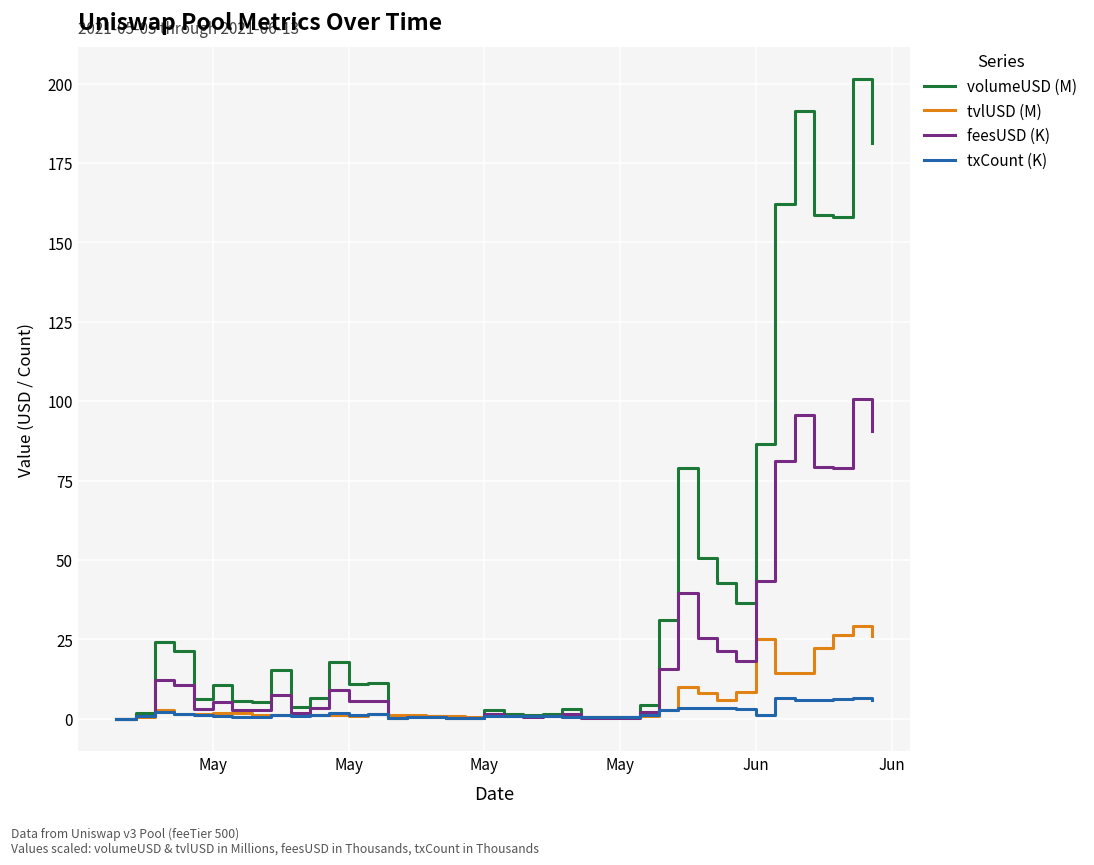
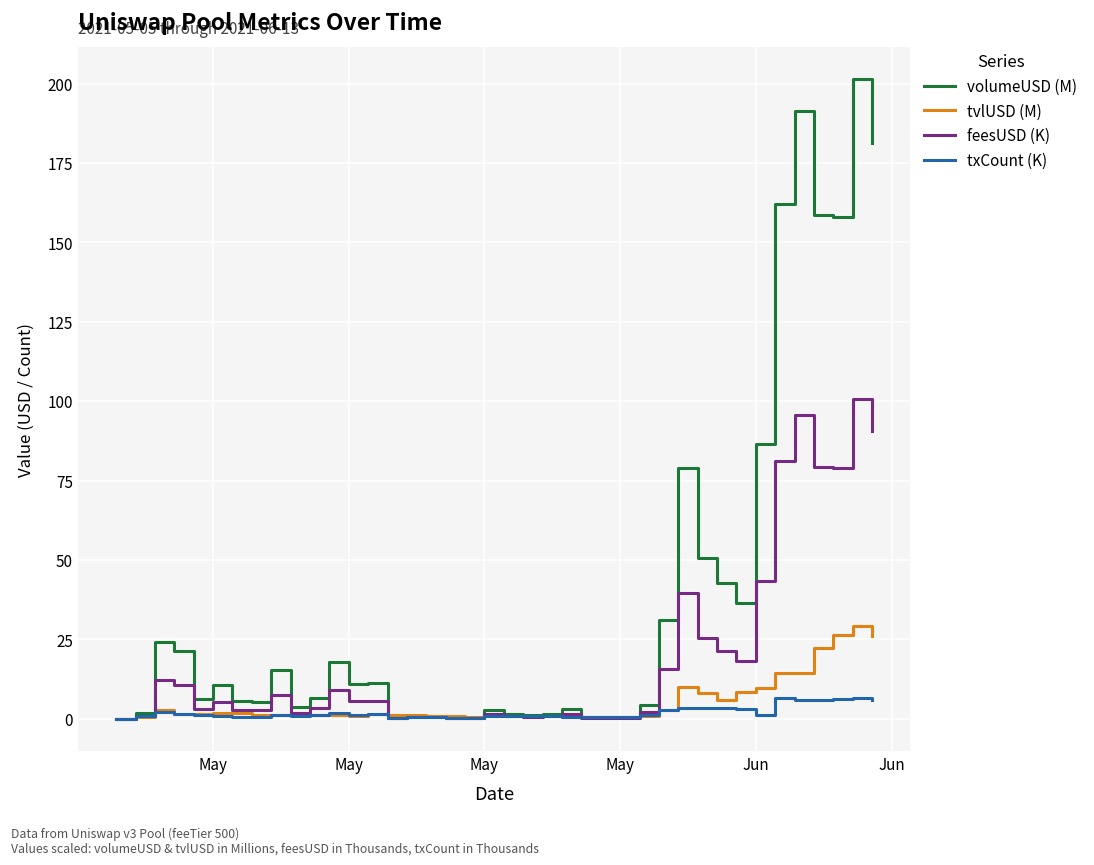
  {
    "volumeUSD (M)": {
      "Jun": 87
    },
    "tvlUSD (M)": {
-     "Jun": 25
+     "Jun": 10
    },
    "feesUSD (K)": {
      "Jun": 43
    },
    "txCount (K)": {
      "Jun": 1
    }
  }
